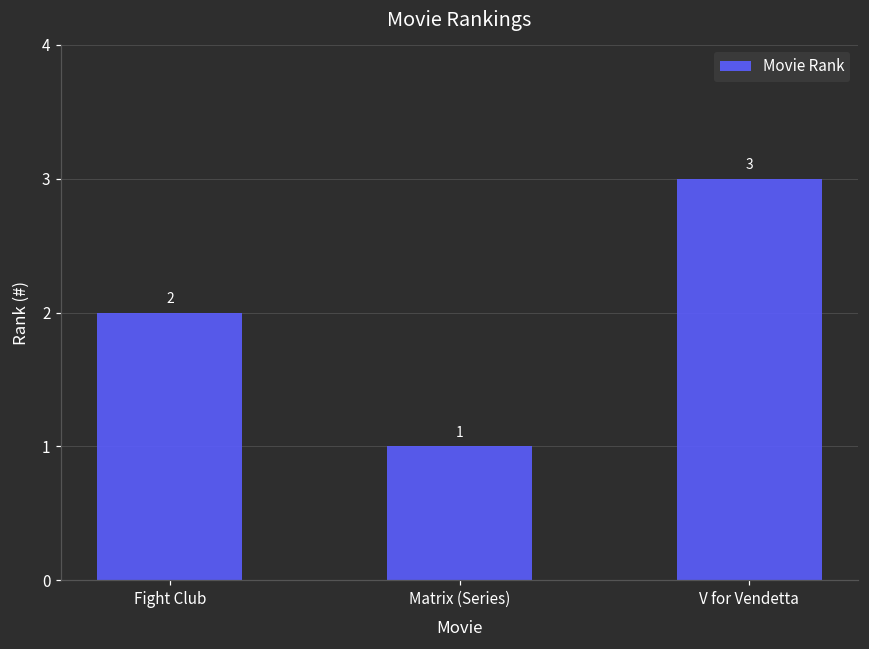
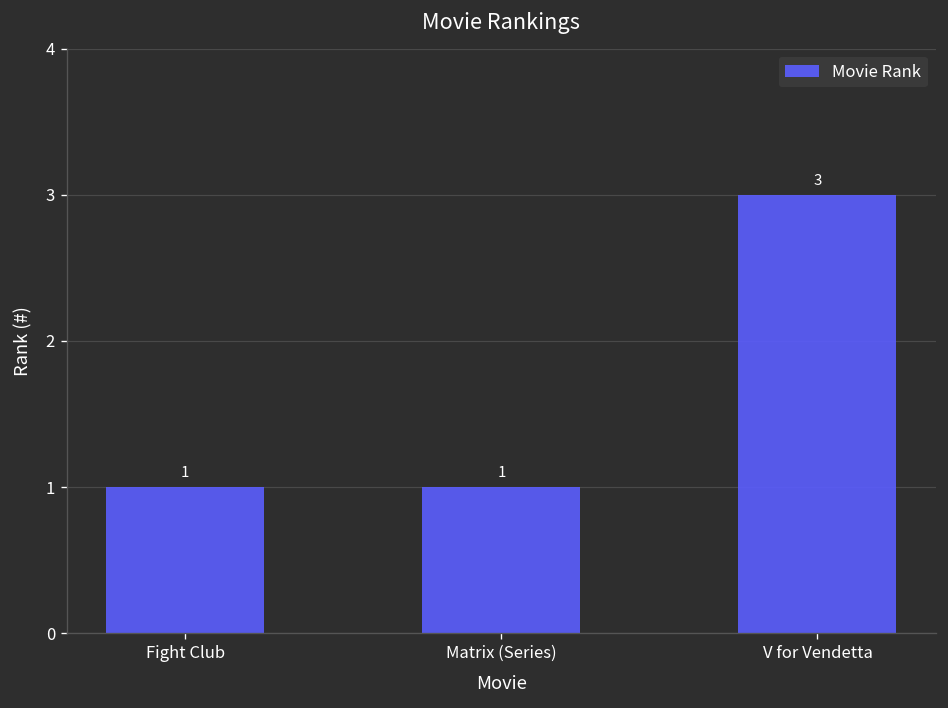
  {
-   "Fight Club": 2,
+   "Fight Club": 1,
    "Matrix (Series)": 1,
    "V for Vendetta": 3
  }
